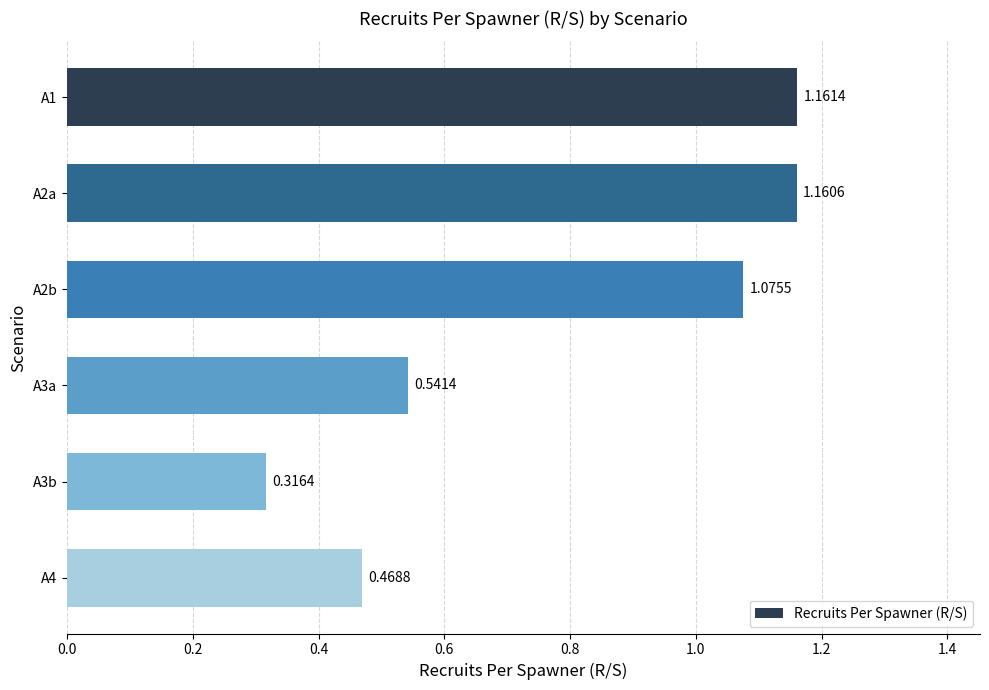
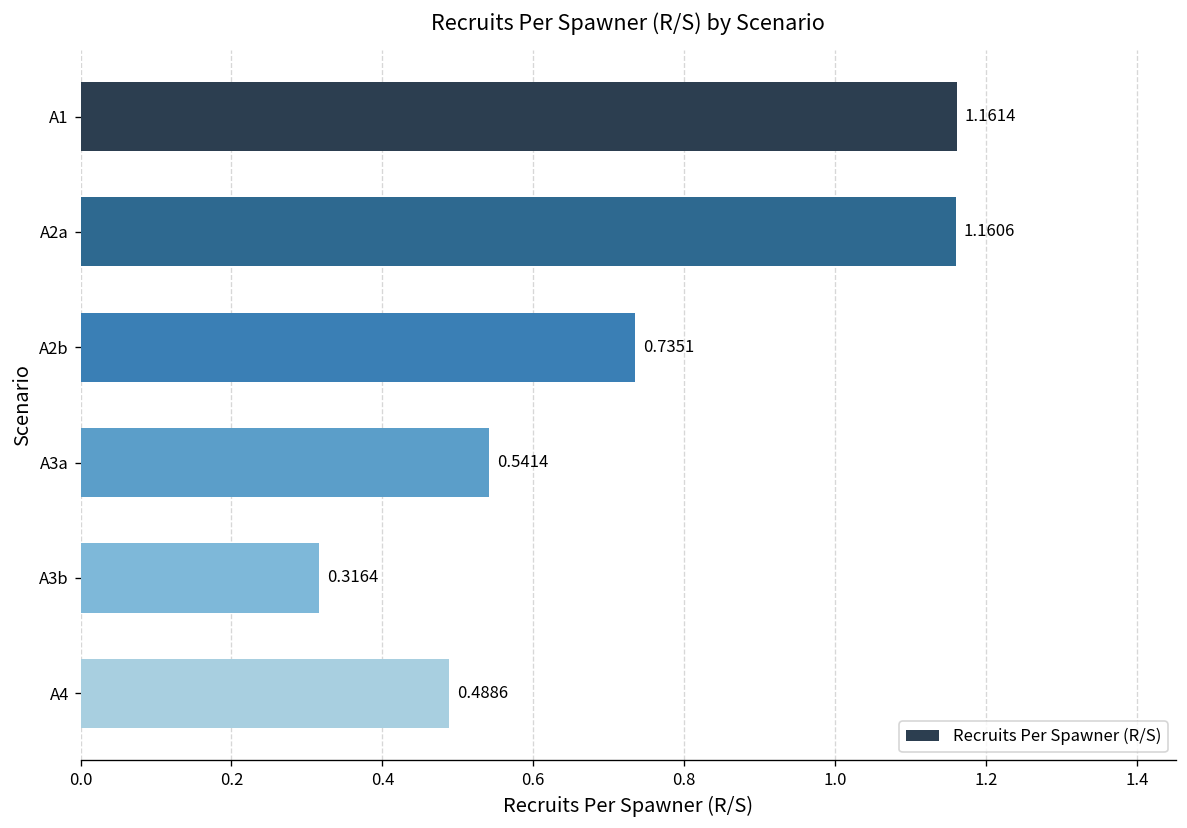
  {
    "A1": 1.1614,
    "A2a": 1.1606,
-   "A2b": 1.0755,
+   "A2b": 0.7351,
    "A3a": 0.5414,
    "A3b": 0.3164,
-   "A4": 0.4688
+   "A4": 0.4886
  }
